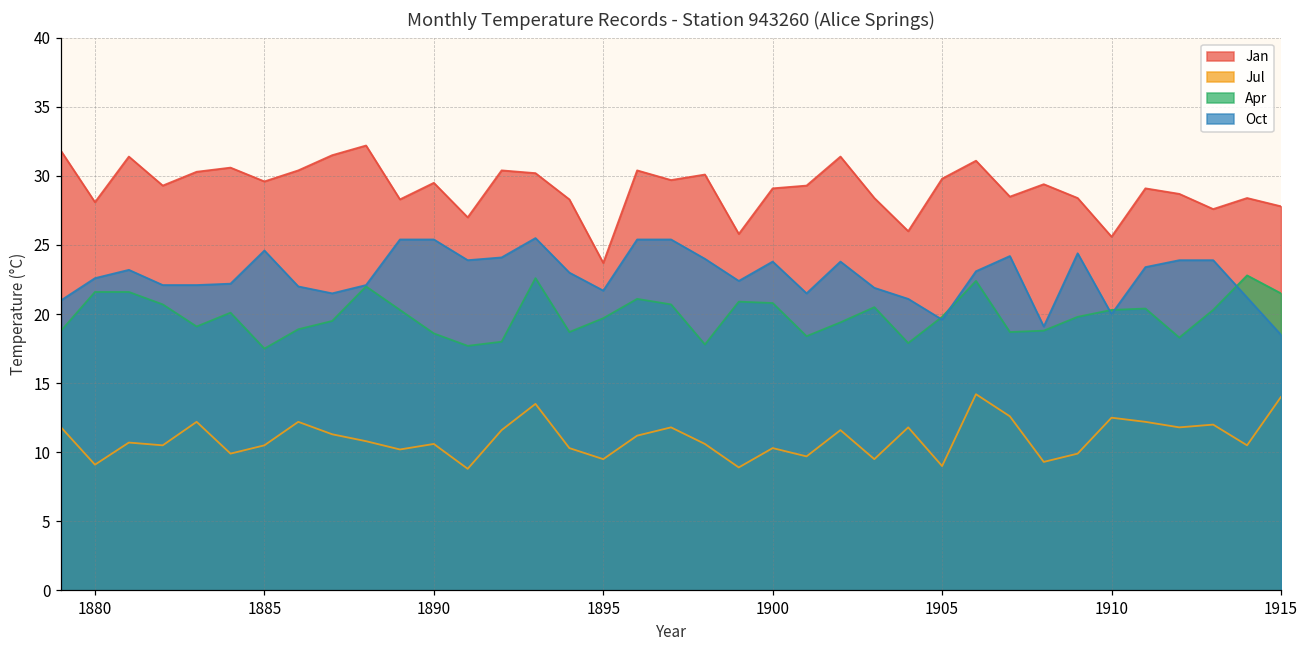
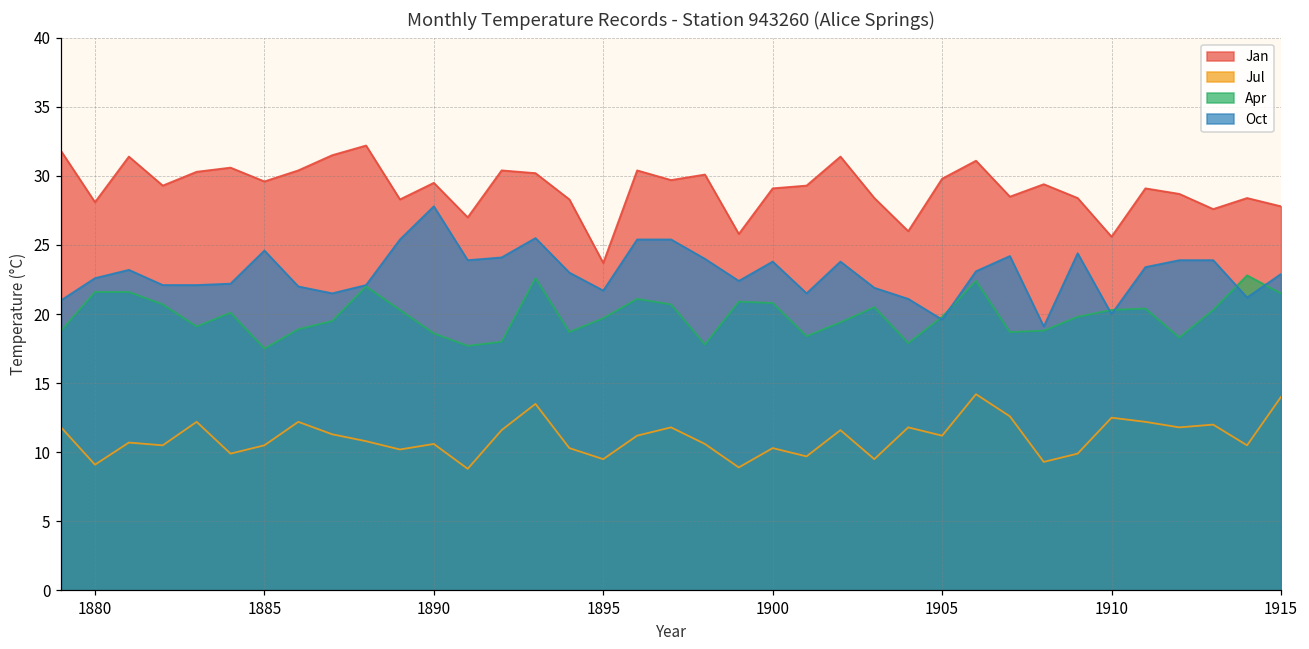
  {
    "Jan": {
      "1880": 28.1,
      "1885": 29.6,
      "1890": 29.5,
      "1895": 23.7,
      "1900": 29.1,
      "1905": 29.8,
      "1910": 25.6,
      "1915": 27.8
    },
    "Jul": {
      "1880": 9.1,
      "1885": 10.5,
      "1890": 10.6,
      "1895": 9.5,
      "1900": 10.3,
-     "1905": 9.0,
+     "1905": 11.2,
      "1910": 12.5,
      "1915": 14.0
    },
    "Apr": {
      "1880": 21.6,
      "1885": 17.5,
      "1890": 18.6,
      "1895": 19.7,
      "1900": 20.8,
      "1910": 20.3,
      "1915": 21.5
    },
    "Oct": {
      "1880": 22.6,
      "1885": 24.6,
-     "1890": 25.4,
+     "1890": 27.8,
      "1895": 21.7,
      "1900": 23.8,
      "1910": 20.0,
-     "1915": 18.5
+     "1915": 22.9
    }
  }
